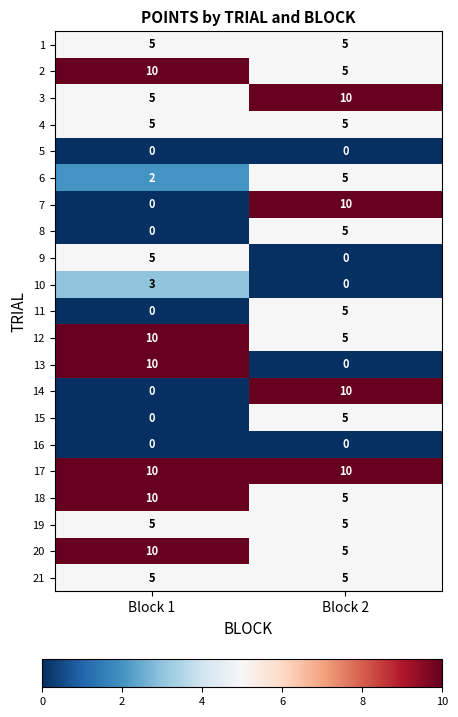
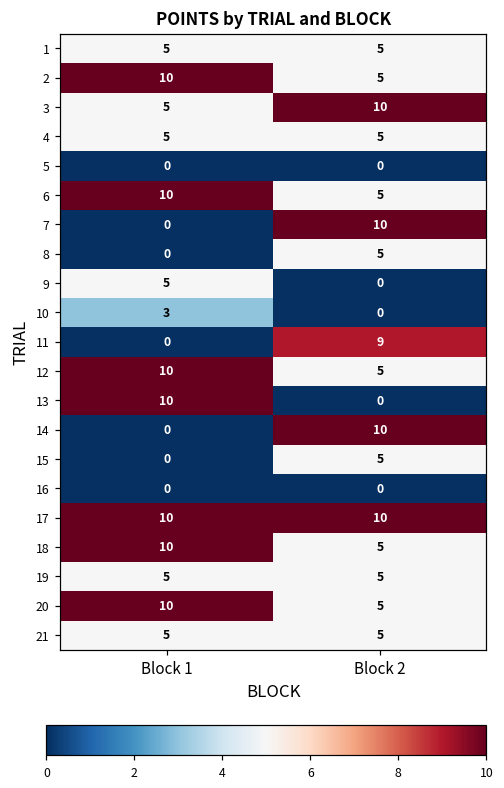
  {
    "1": {
      "Block 1": 5,
      "Block 2": 5
    },
    "2": {
      "Block 1": 10,
      "Block 2": 5
    },
    "3": {
      "Block 1": 5,
      "Block 2": 10
    },
    "4": {
      "Block 1": 5,
      "Block 2": 5
    },
    "5": {
      "Block 1": 0,
      "Block 2": 0
    },
    "6": {
-     "Block 1": 2,
+     "Block 1": 10,
      "Block 2": 5
    },
    "7": {
      "Block 1": 0,
      "Block 2": 10
    },
    "8": {
      "Block 1": 0,
      "Block 2": 5
    },
    "9": {
      "Block 1": 5,
      "Block 2": 0
    },
    "10": {
      "Block 1": 3,
      "Block 2": 0
    },
    "11": {
      "Block 1": 0,
-     "Block 2": 5
+     "Block 2": 9
    },
    "12": {
      "Block 1": 10,
      "Block 2": 5
    },
    "13": {
      "Block 1": 10,
      "Block 2": 0
    },
    "14": {
      "Block 1": 0,
      "Block 2": 10
    },
    "15": {
      "Block 1": 0,
      "Block 2": 5
    },
    "16": {
      "Block 1": 0,
      "Block 2": 0
    },
    "17": {
      "Block 1": 10,
      "Block 2": 10
    },
    "18": {
      "Block 1": 10,
      "Block 2": 5
    },
    "19": {
      "Block 1": 5,
      "Block 2": 5
    },
    "20": {
      "Block 1": 10,
      "Block 2": 5
    },
    "21": {
      "Block 1": 5,
      "Block 2": 5
    }
  }
